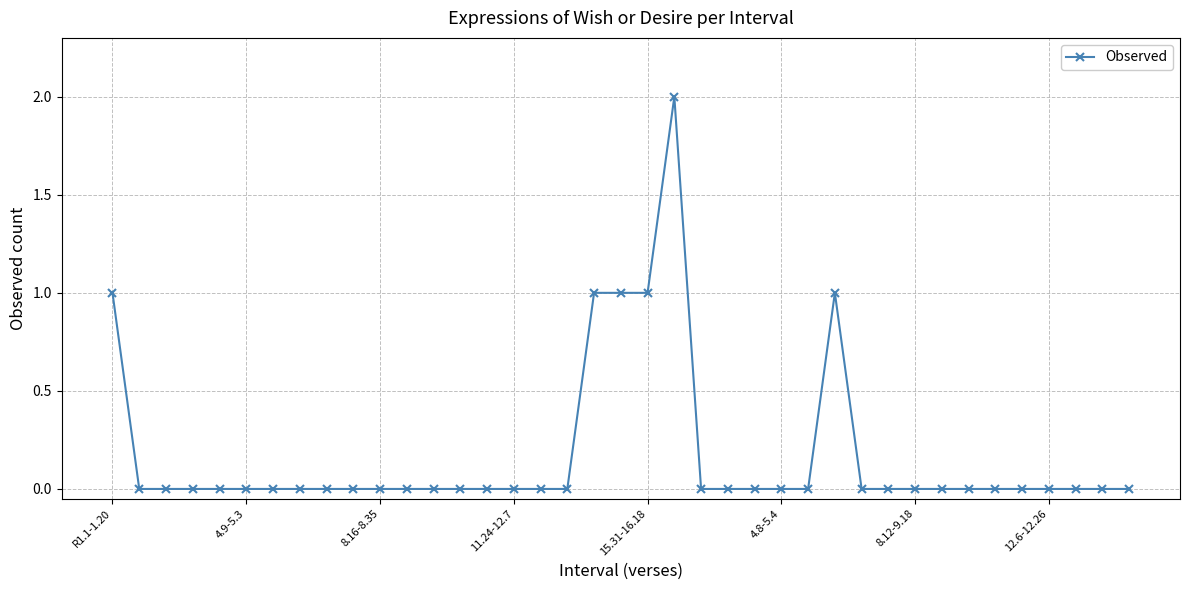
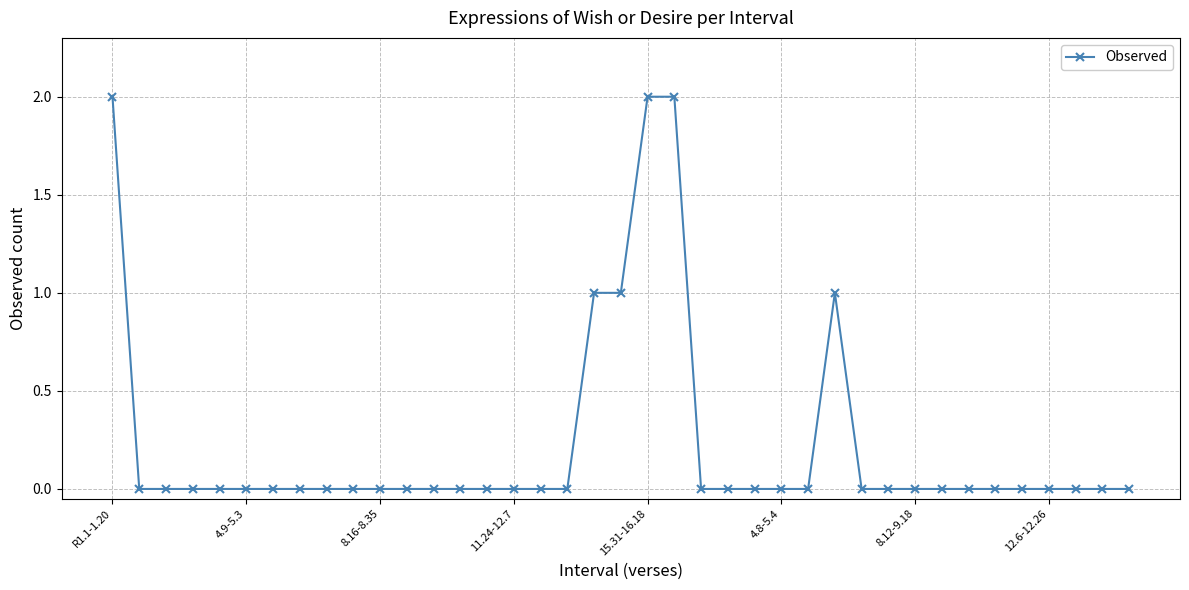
  {
-   "R1.1-1.20": 1,
+   "R1.1-1.20": 2,
    "4.9-5.3": 0,
    "8.16-8.35": 0,
    "11.24-12.7": 0,
-   "15.31-16.18": 1,
+   "15.31-16.18": 2,
    "4.8-5.4": 0,
    "8.12-9.18": 0,
    "12.6-12.26": 0
  }
